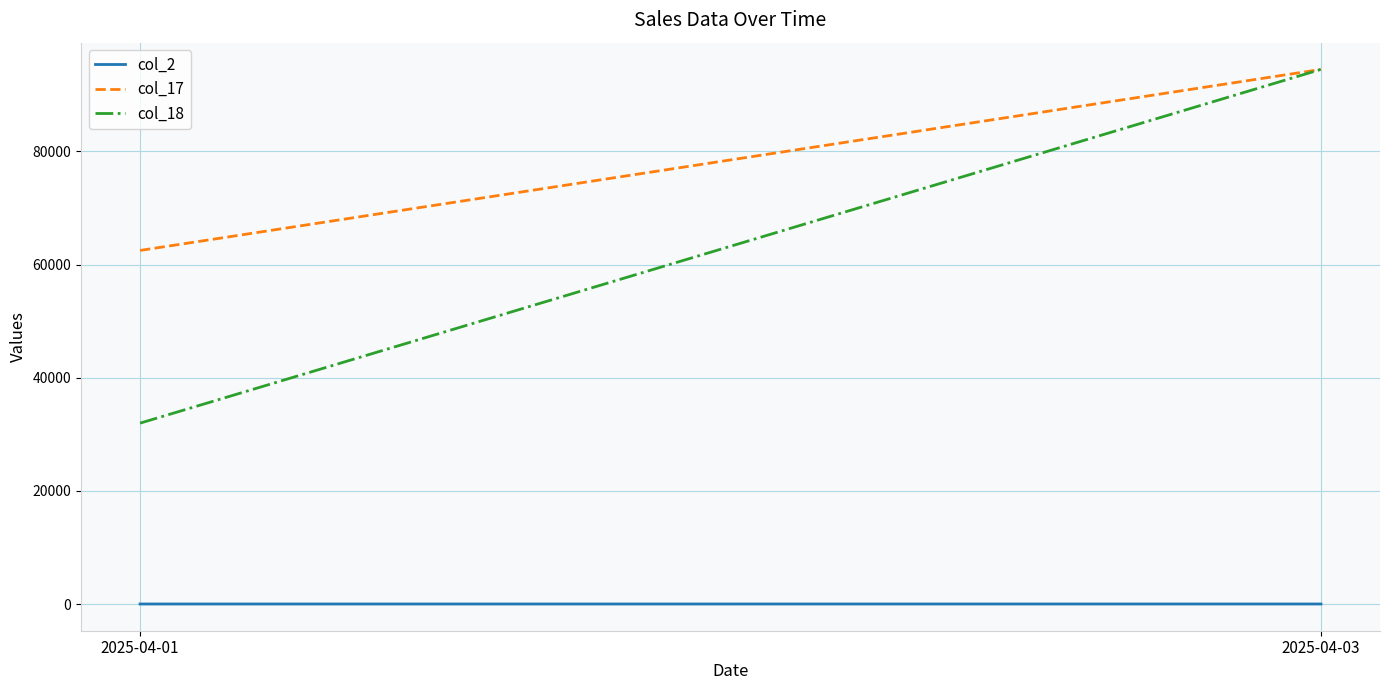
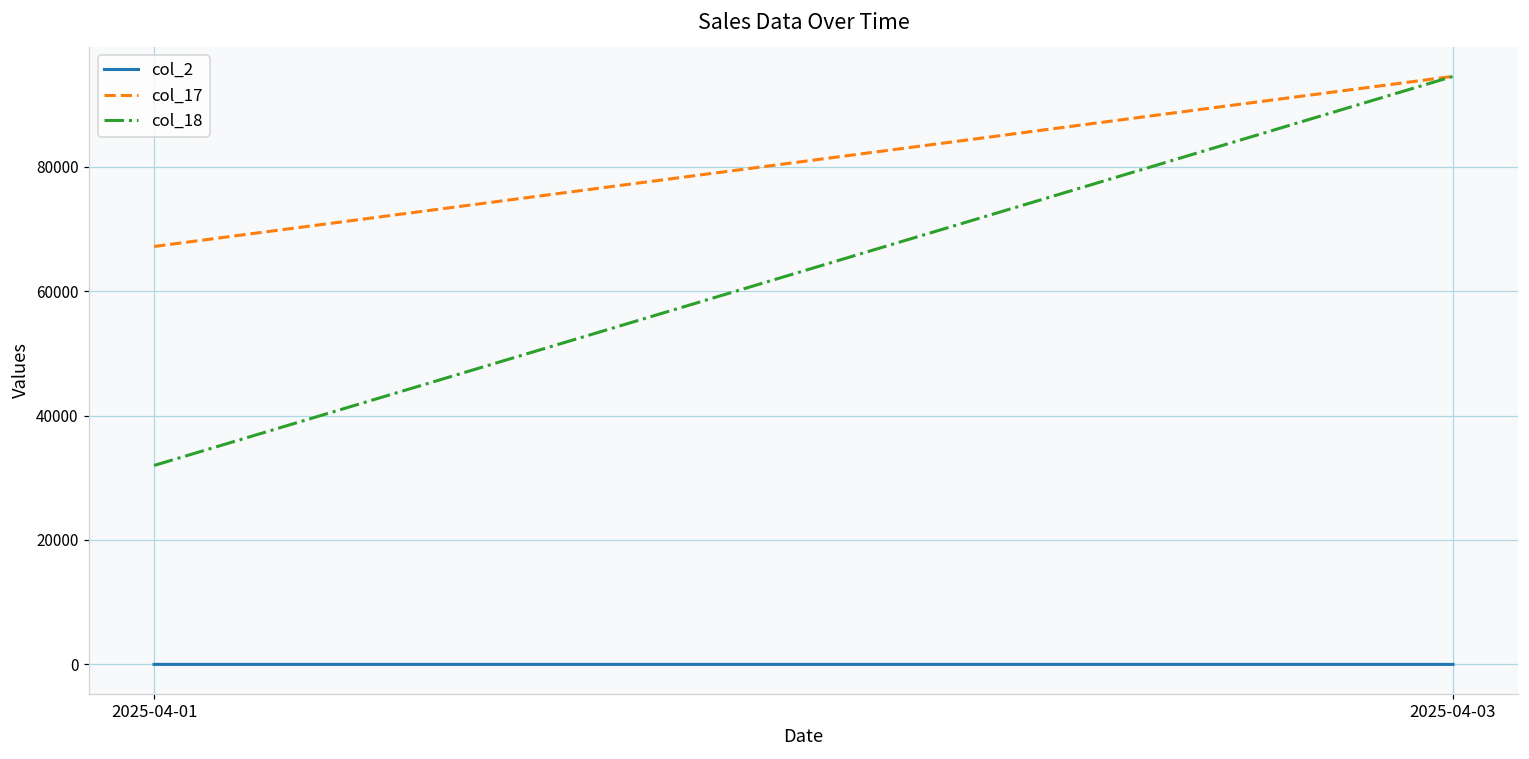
  {
    "col_2": {
      "2025-04-01": 0,
      "2025-04-03": 0
    },
    "col_17": {
-     "2025-04-01": 63000
+     "2025-04-01": 67000
    },
    "col_18": {
      "2025-04-01": 32000
    }
  }
